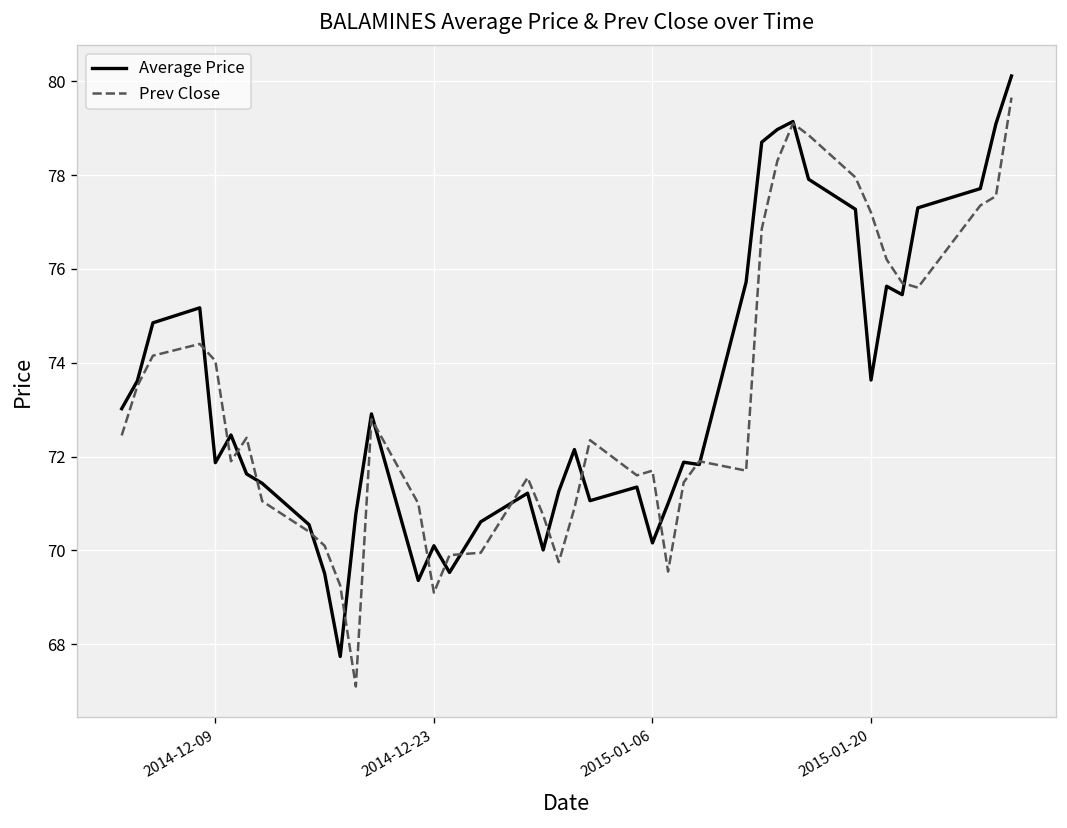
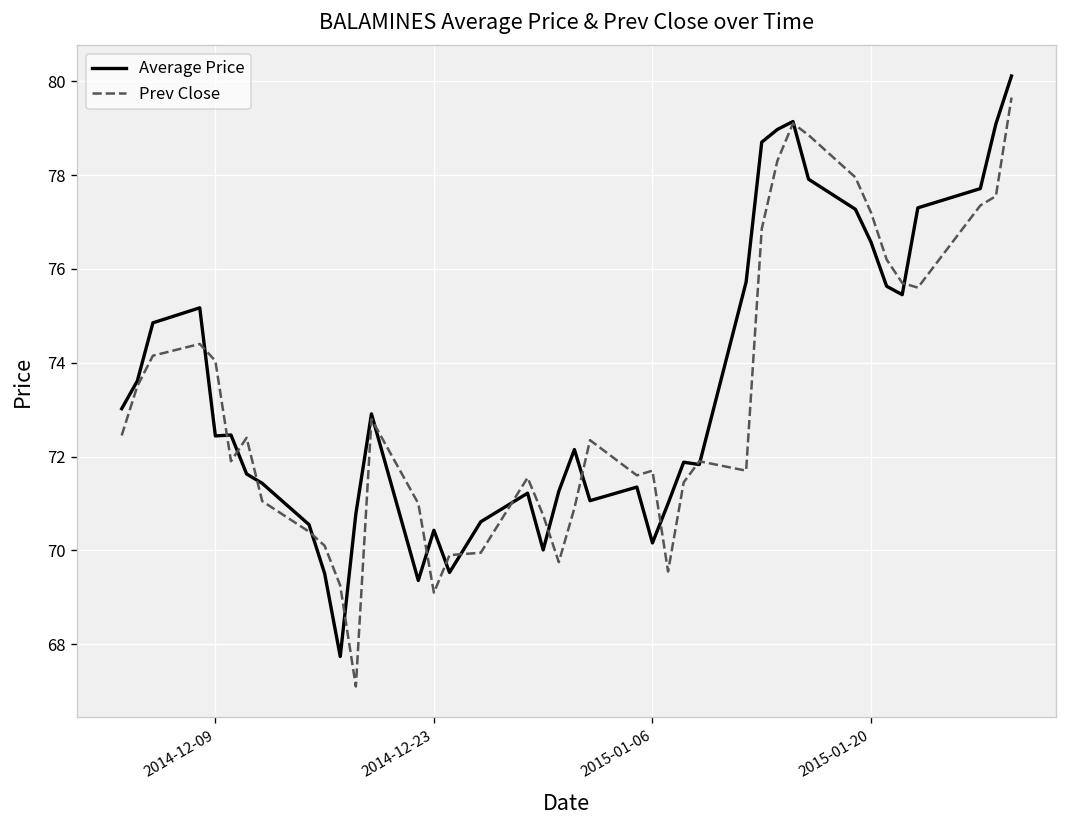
  {
    "Average Price": {
-     "2014-12-09": 71.9,
-     "2014-12-23": 70.1,
+     "2014-12-09": 72.4,
+     "2014-12-23": 70.4,
      "2015-01-06": 70.2,
-     "2015-01-20": 73.6
+     "2015-01-20": 76.6
    },
    "Prev Close": {
      "2014-12-09": 74.0,
      "2014-12-23": 69.1,
      "2015-01-06": 71.7,
      "2015-01-20": 77.2
    }
  }
